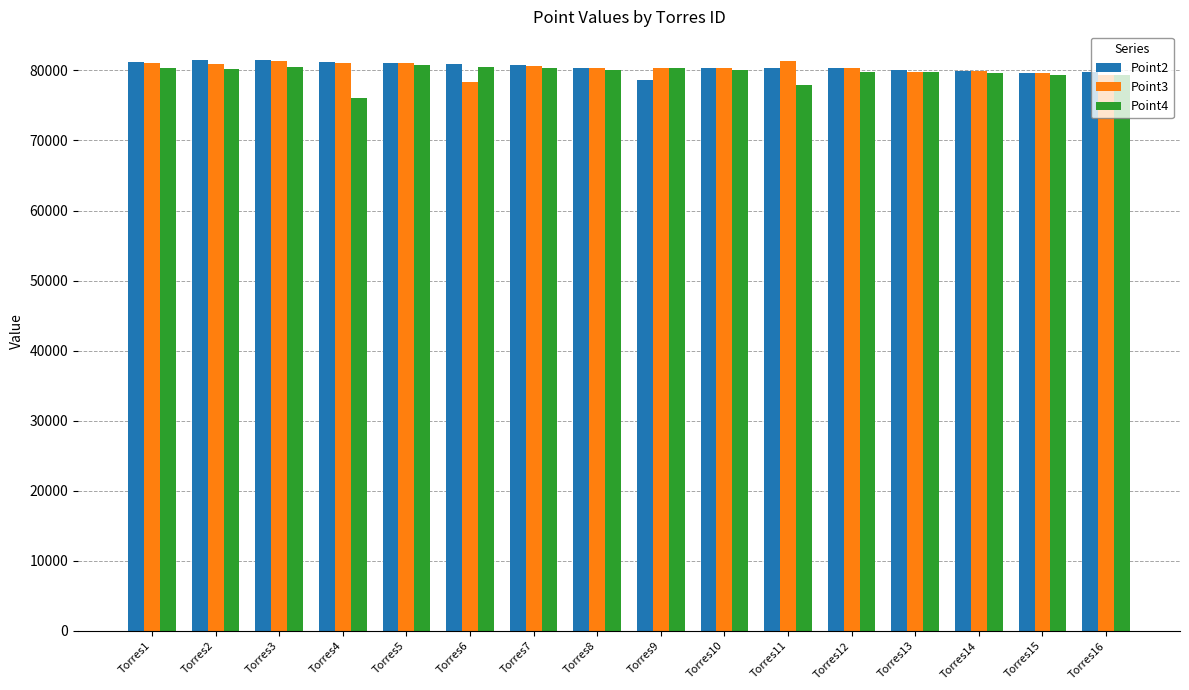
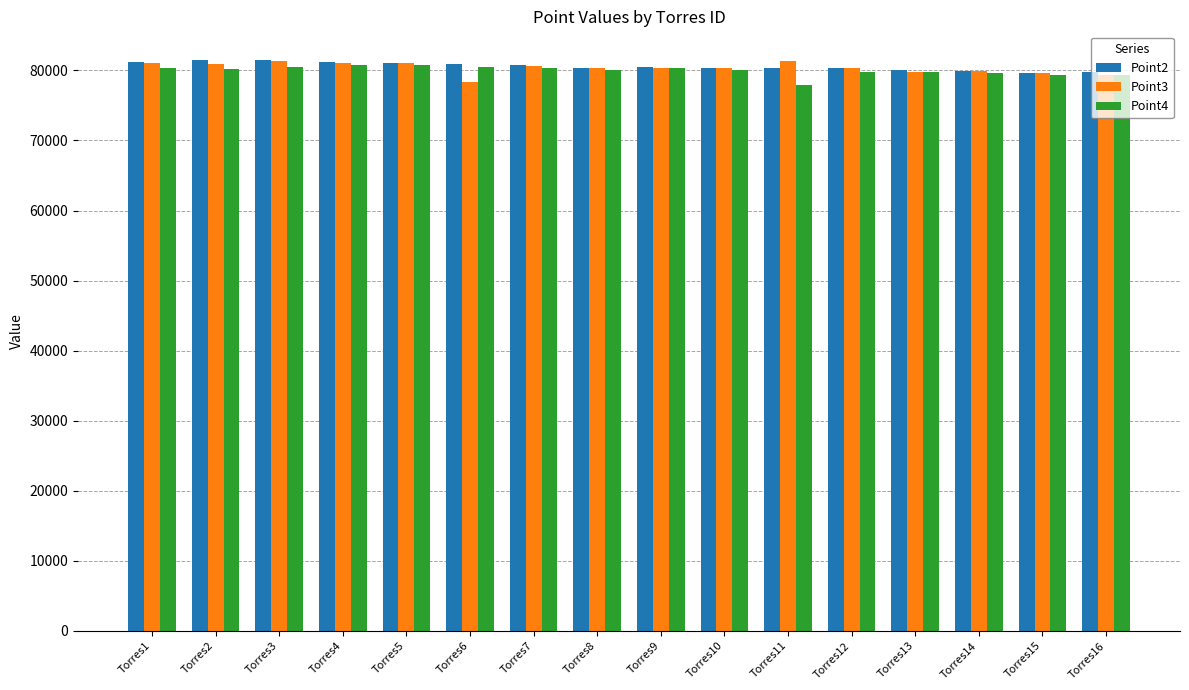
  {
    "Point2": {
      "Torres1": 81000,
      "Torres2": 82000,
      "Torres3": 82000,
      "Torres4": 81000,
      "Torres5": 81000,
      "Torres6": 81000,
      "Torres7": 81000,
      "Torres8": 80000,
-     "Torres9": 79000,
+     "Torres9": 81000,
      "Torres10": 80000,
      "Torres11": 80000,
      "Torres12": 80000,
      "Torres13": 80000,
      "Torres14": 80000,
      "Torres15": 80000,
      "Torres16": 80000
    },
    "Point3": {
      "Torres1": 81000,
      "Torres2": 81000,
      "Torres3": 81000,
      "Torres4": 81000,
      "Torres5": 81000,
      "Torres6": 78000,
      "Torres7": 81000,
      "Torres8": 80000,
      "Torres9": 80000,
      "Torres10": 80000,
      "Torres11": 81000,
      "Torres12": 80000,
      "Torres13": 80000,
      "Torres14": 80000,
      "Torres15": 80000
    },
    "Point4": {
      "Torres1": 80000,
      "Torres2": 80000,
      "Torres3": 81000,
-     "Torres4": 76000,
+     "Torres4": 81000,
      "Torres5": 81000,
      "Torres6": 81000,
      "Torres7": 80000,
      "Torres8": 80000,
      "Torres9": 80000,
      "Torres10": 80000,
      "Torres11": 78000,
      "Torres12": 80000,
      "Torres13": 80000,
      "Torres14": 80000,
      "Torres15": 79000
    }
  }
